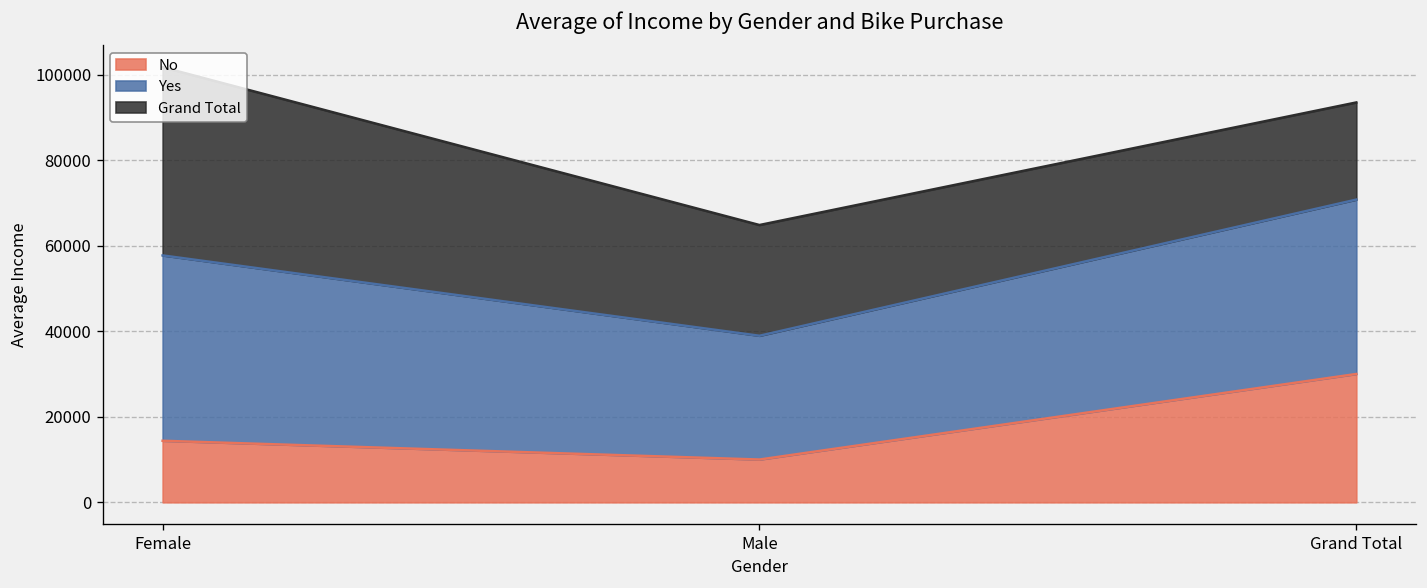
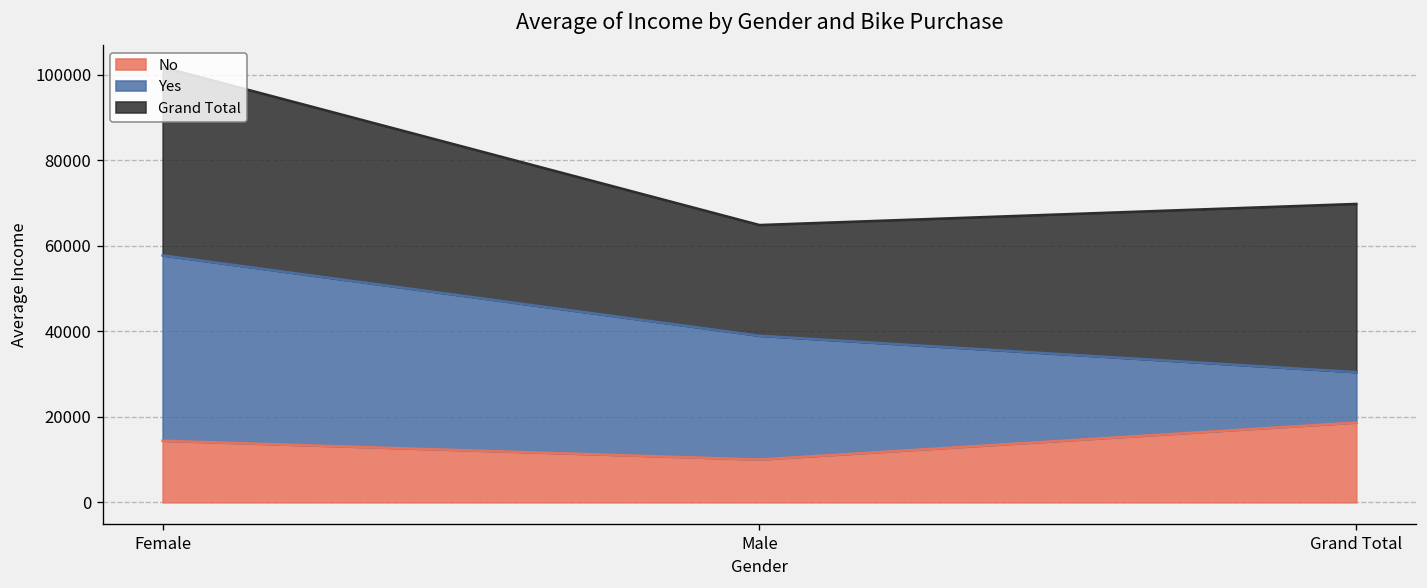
  {
    "No": {
      "Female": 14000,
      "Male": 10000,
-     "Grand Total": 30000
+     "Grand Total": 19000
    },
    "Yes": {
      "Female": 43000,
      "Male": 29000,
-     "Grand Total": 41000
+     "Grand Total": 12000
    },
    "Grand Total": {
      "Male": 26000,
-     "Grand Total": 23000
+     "Grand Total": 39000
    }
  }
